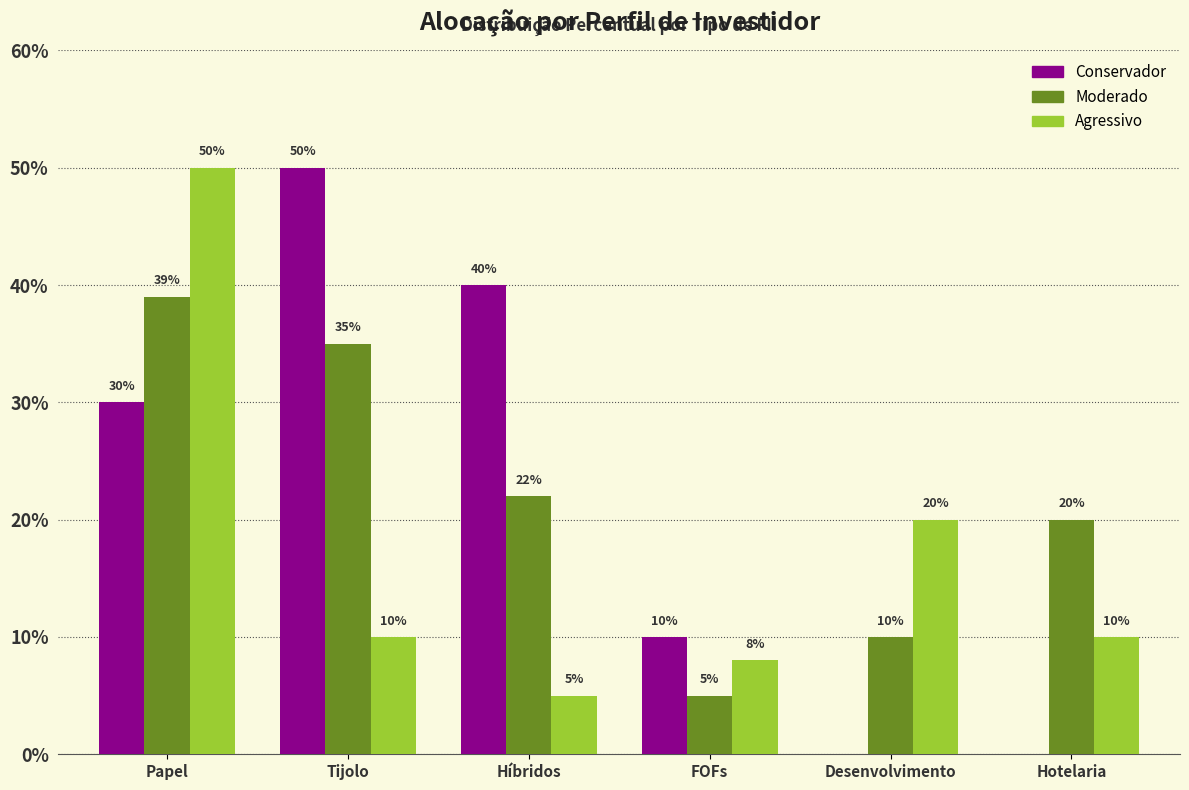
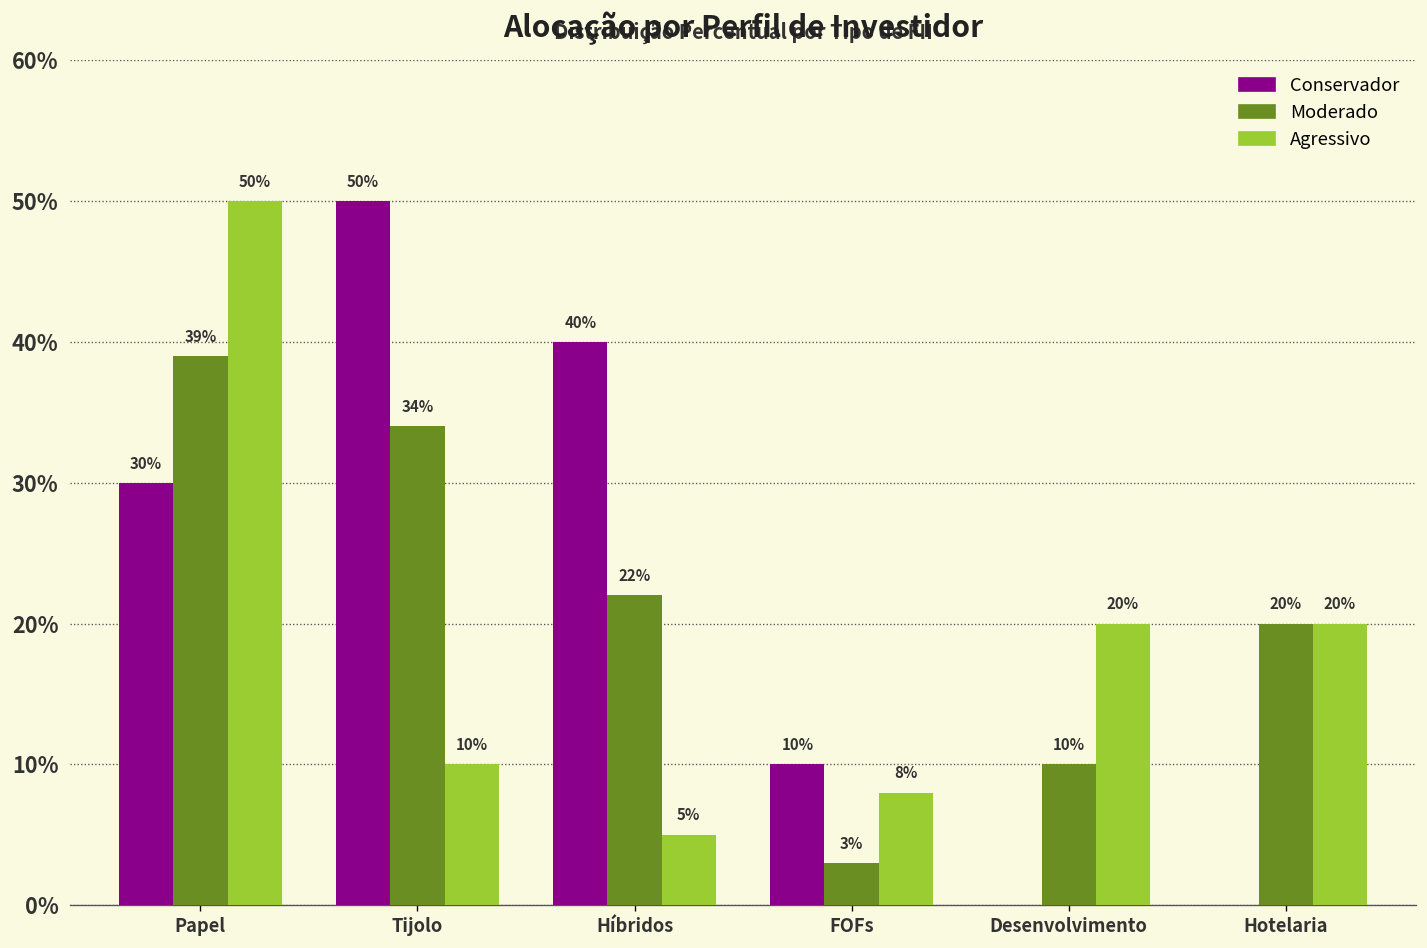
  {
    "Conservador": {
      "Papel": "30%",
      "Tijolo": "50%",
      "Híbridos": "40%",
      "FOFs": "10%"
    },
    "Moderado": {
      "Papel": "39%",
-     "Tijolo": "35%",
+     "Tijolo": "34%",
      "Híbridos": "22%",
-     "FOFs": "5%",
+     "FOFs": "3%",
      "Desenvolvimento": "10%",
      "Hotelaria": "20%"
    },
    "Agressivo": {
      "Papel": "50%",
      "Tijolo": "10%",
      "Híbridos": "5%",
      "FOFs": "8%",
      "Desenvolvimento": "20%",
-     "Hotelaria": "10%"
+     "Hotelaria": "20%"
    }
  }
